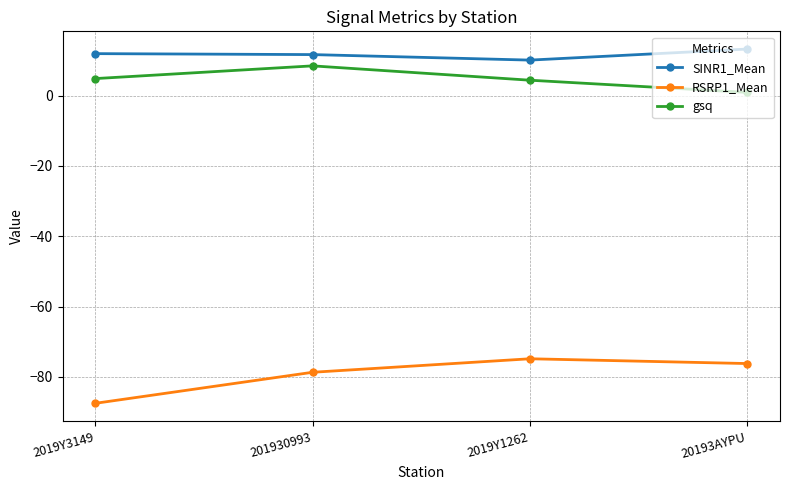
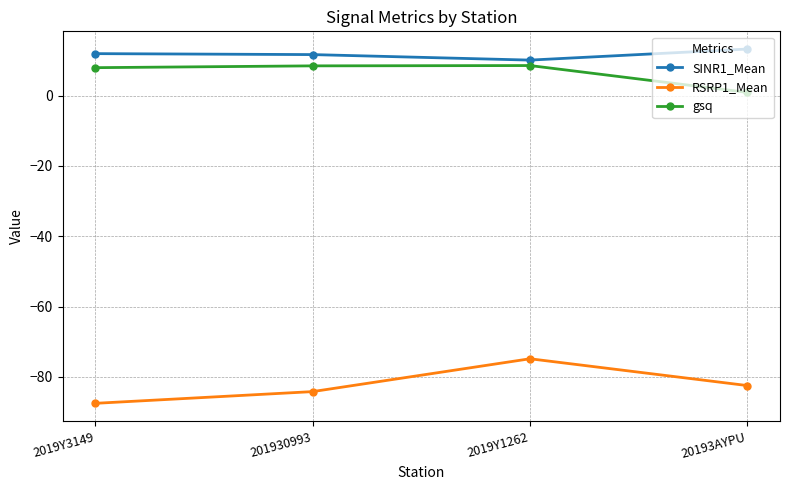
  {
    "SINR1_Mean": {
      "2019Y3149": 12,
      "201930993": 12,
      "2019Y1262": 10
    },
    "RSRP1_Mean": {
      "2019Y3149": -88,
-     "201930993": -79,
+     "201930993": -84,
      "2019Y1262": -75,
-     "20193AYPU": -76
+     "20193AYPU": -82
    },
    "gsq": {
-     "2019Y3149": 5,
+     "2019Y3149": 8,
      "201930993": 8,
-     "2019Y1262": 4
+     "2019Y1262": 9
    }
  }
